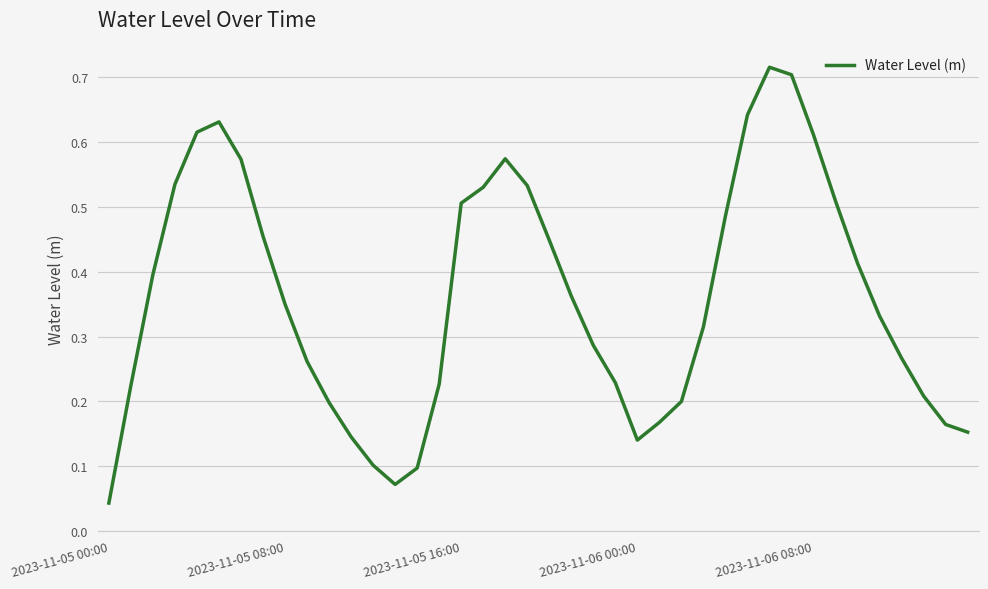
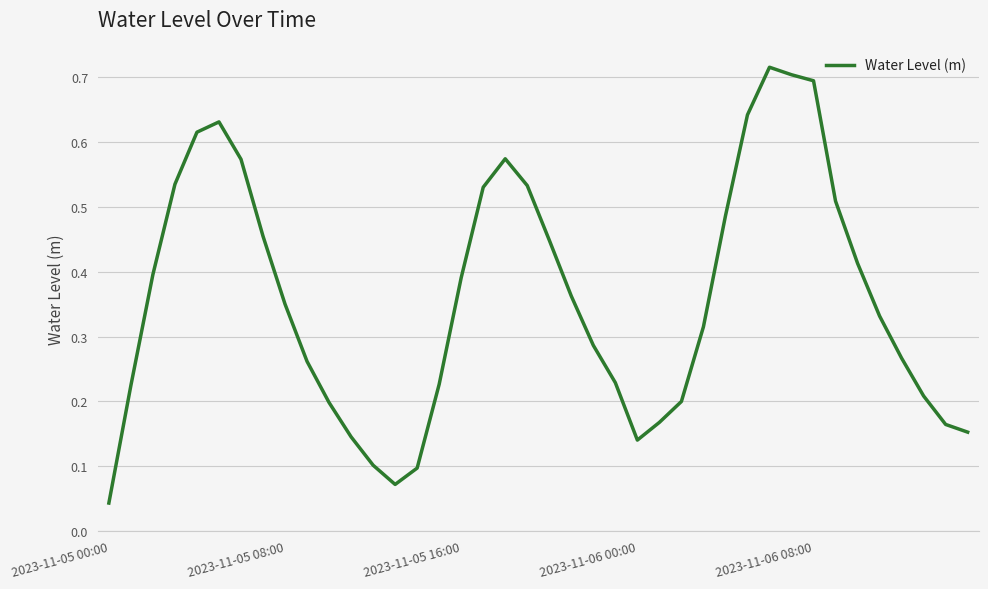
  {
    "2023-11-05 00:00": 0.04,
    "2023-11-05 08:00": 0.35,
-   "2023-11-05 16:00": 0.51,
+   "2023-11-05 16:00": 0.39,
    "2023-11-06 00:00": 0.14,
-   "2023-11-06 08:00": 0.61
+   "2023-11-06 08:00": 0.69
  }
